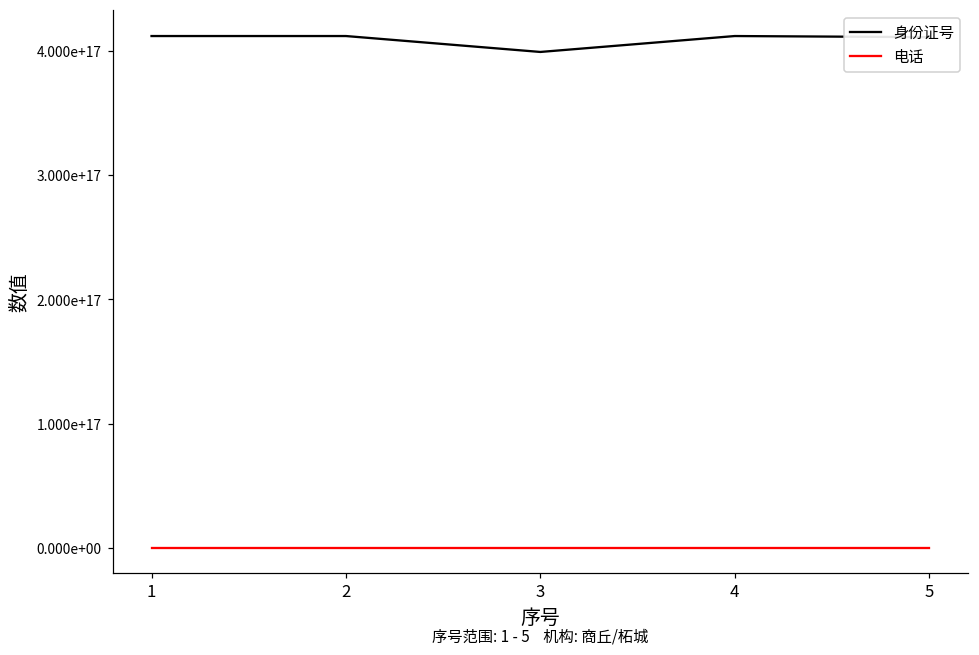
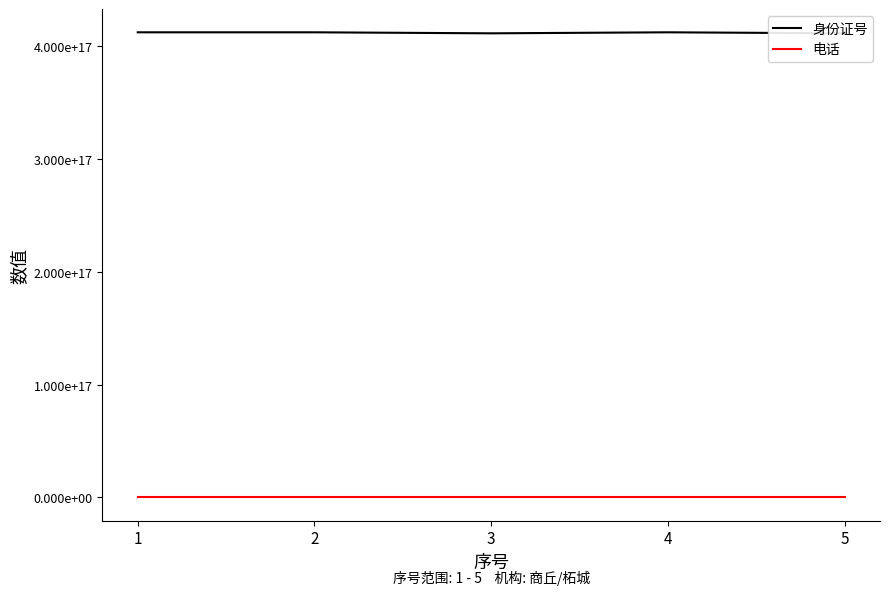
  {
    "身份证号": {
      "1": 412000000000000000,
      "2": 412000000000000000,
-     "3": 399000000000000000,
+     "3": 411000000000000000,
      "4": 412000000000000000
    },
    "电话": {
      "1": 0,
      "2": 0,
      "3": 0,
      "4": 0,
      "5": 0
    }
  }
